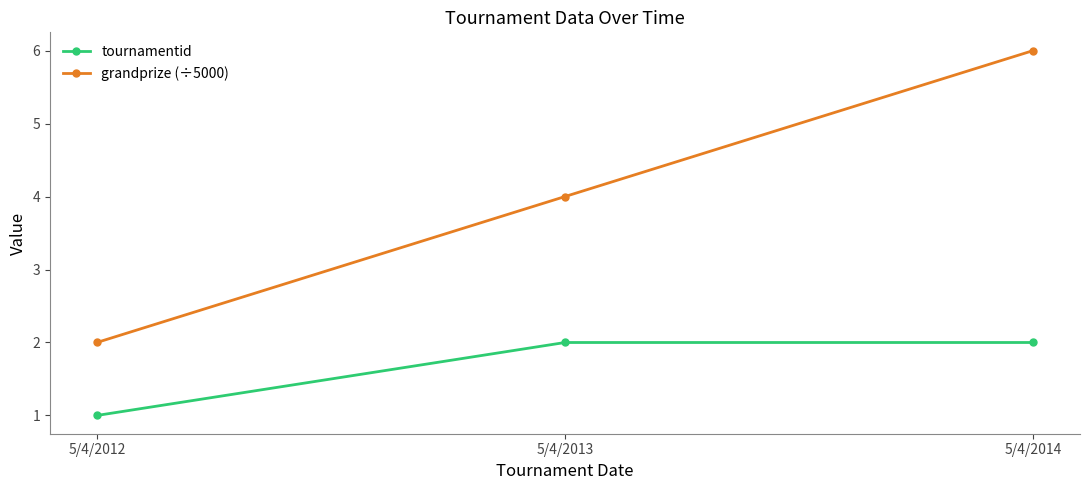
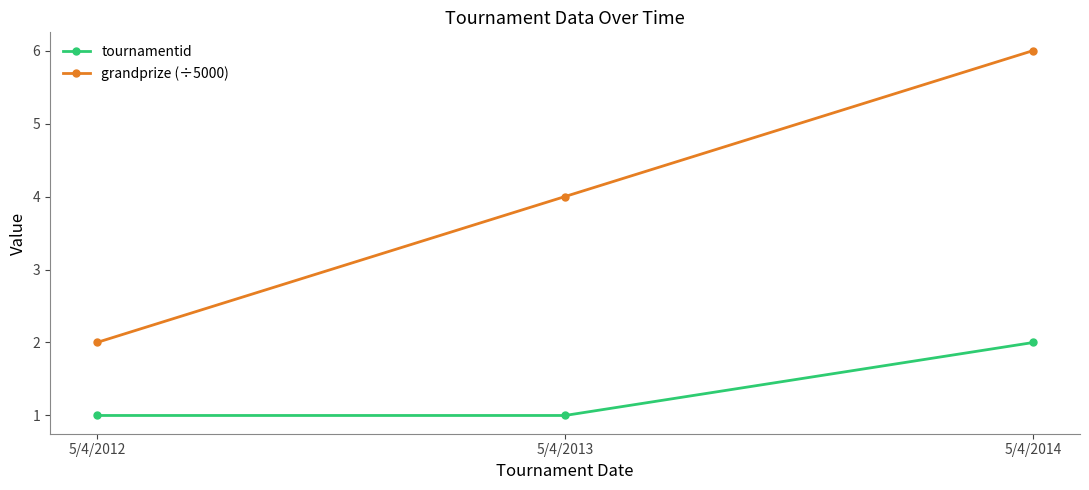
  {
    "tournamentid": {
      "5/4/2012": 1,
-     "5/4/2013": 2,
+     "5/4/2013": 1,
      "5/4/2014": 2
    },
    "grandprize (÷5000)": {
      "5/4/2012": 2,
      "5/4/2013": 4,
      "5/4/2014": 6
    }
  }
